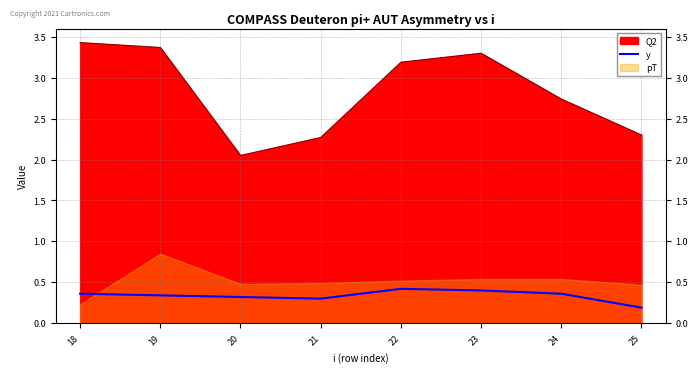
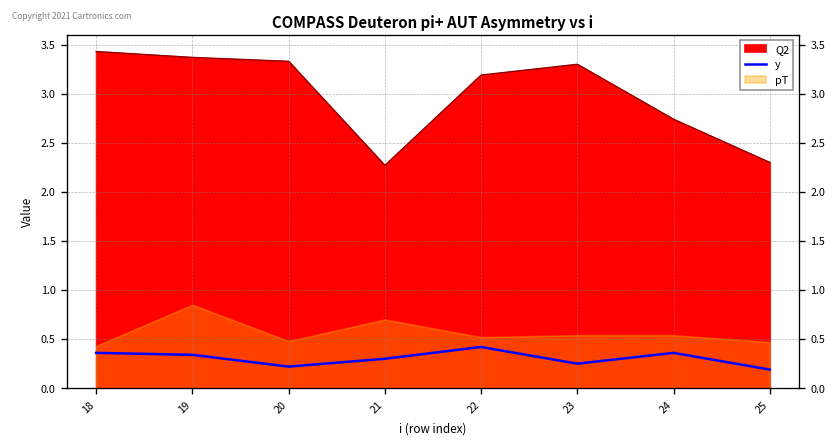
  {
    "Q2": {
      "18": 3.4,
      "19": 3.4,
-     "20": 2.1,
+     "20": 3.3,
      "21": 2.3,
      "22": 3.2,
      "23": 3.3,
      "24": 2.7,
      "25": 2.3
    },
    "pT": {
-     "18": 0.2,
+     "18": 0.4,
      "19": 0.9,
      "20": 0.5,
-     "21": 0.5,
+     "21": 0.7,
      "22": 0.5,
      "23": 0.5,
      "24": 0.5,
      "25": 0.5
    },
    "y": {
      "18": 0.4,
      "19": 0.3,
-     "20": 0.3,
+     "20": 0.2,
      "21": 0.3,
      "22": 0.4,
-     "23": 0.4,
+     "23": 0.3,
      "24": 0.4,
      "25": 0.2
    }
  }
